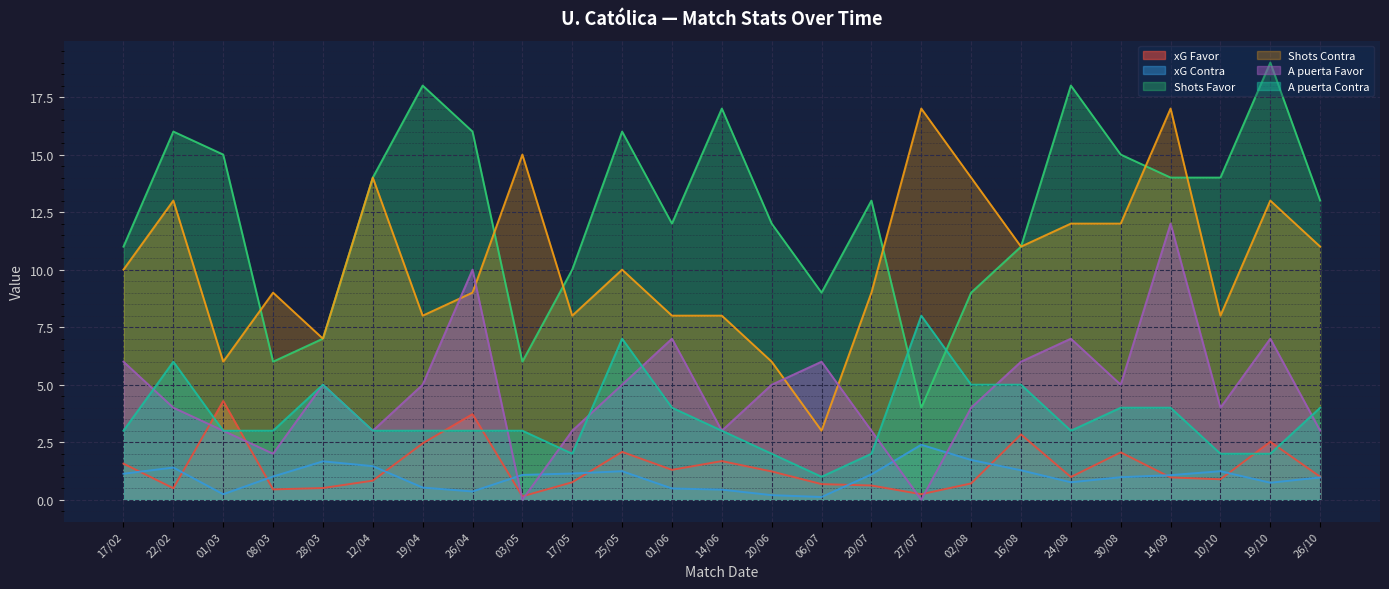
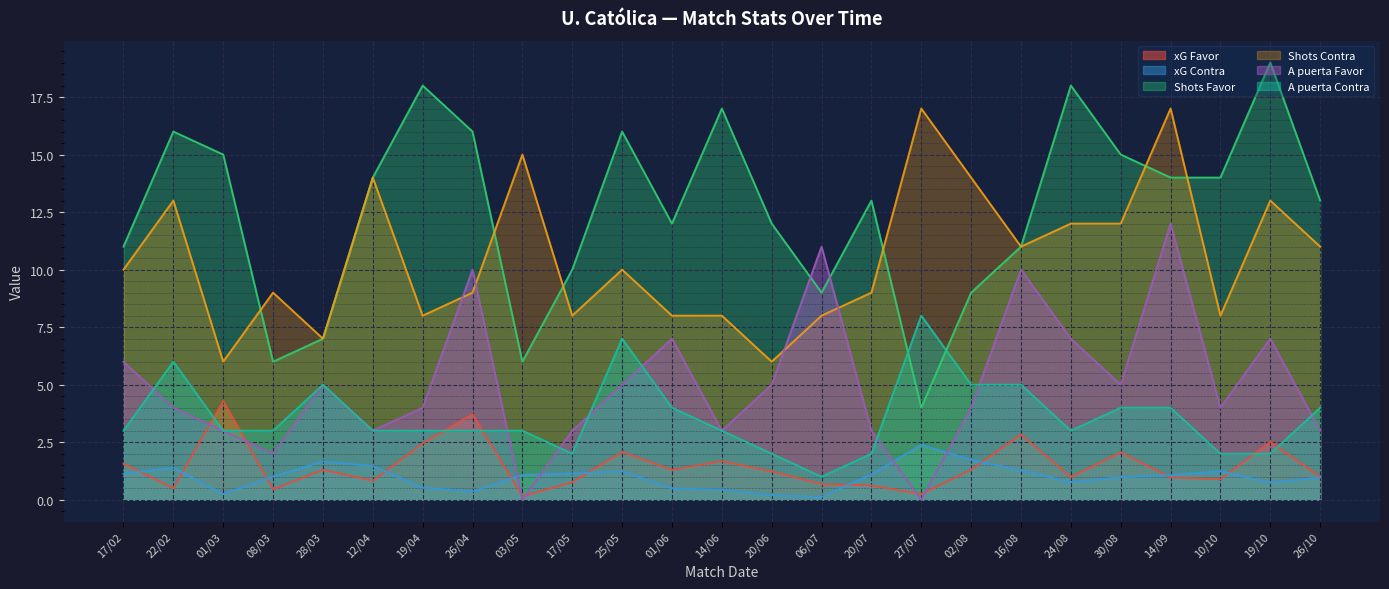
  {
    "xG Favor": {
      "17/02": 1.6,
      "22/02": 0.5,
      "01/03": 4.3,
      "08/03": 0.5,
-     "28/03": 0.5,
+     "28/03": 1.3,
      "12/04": 0.8,
      "19/04": 2.5,
      "26/04": 3.7,
      "03/05": 0.2,
      "17/05": 0.8,
      "25/05": 2.1,
      "01/06": 1.3,
      "14/06": 1.7,
      "20/06": 1.2,
      "06/07": 0.7,
      "20/07": 0.6,
      "27/07": 0.2,
-     "02/08": 0.7,
+     "02/08": 1.3,
      "16/08": 2.8,
      "24/08": 1.0,
      "30/08": 2.1,
      "10/10": 0.9,
      "19/10": 2.5
    },
    "Shots Contra": {
      "17/02": 10,
      "22/02": 13,
      "01/03": 6,
      "08/03": 9,
      "19/04": 8,
      "26/04": 9,
      "03/05": 15,
      "17/05": 8,
      "25/05": 10,
      "01/06": 8,
      "14/06": 8,
      "20/06": 6,
-     "06/07": 3,
+     "06/07": 8,
      "20/07": 9,
      "27/07": 17,
      "02/08": 14,
      "24/08": 12,
      "30/08": 12,
      "14/09": 17,
      "10/10": 8,
      "19/10": 13,
      "26/10": 11
    },
    "A puerta Favor": {
      "17/02": 6,
      "22/02": 4,
      "08/03": 2,
-     "19/04": 5,
+     "19/04": 4,
      "26/04": 10,
      "03/05": 0,
      "17/05": 3,
      "25/05": 5,
      "01/06": 7,
      "20/06": 5,
-     "06/07": 6,
+     "06/07": 11,
      "20/07": 3,
      "27/07": 0,
      "02/08": 4,
-     "16/08": 6,
+     "16/08": 10,
      "24/08": 7,
      "30/08": 5,
      "14/09": 12,
      "10/10": 4,
      "19/10": 7,
      "26/10": 3
    }
  }
